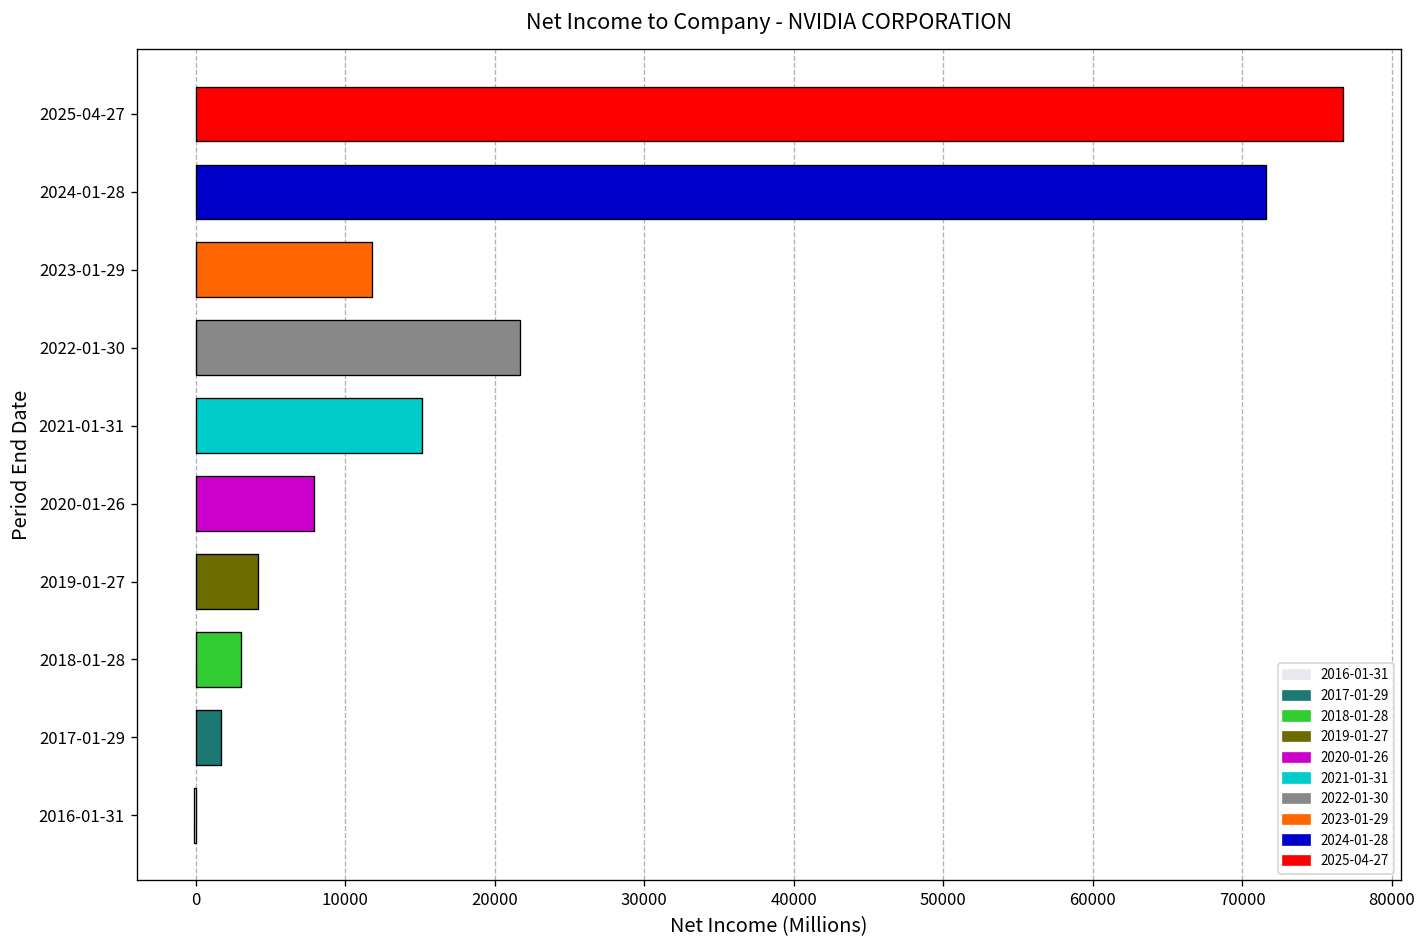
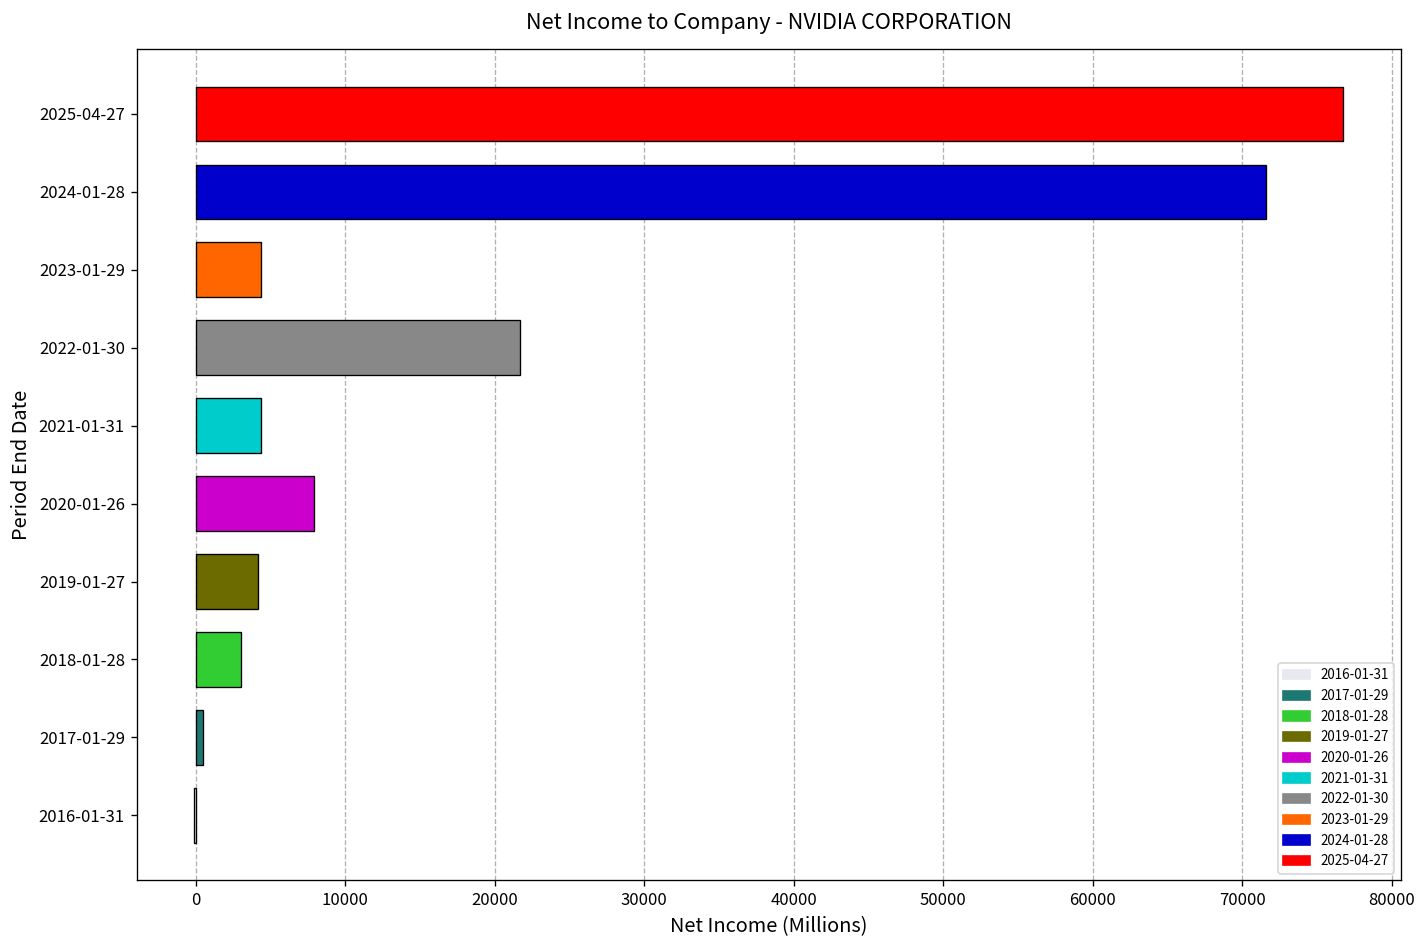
  {
    "2025-04-27": 76800,
    "2024-01-28": 71600,
-   "2023-01-29": 11800,
+   "2023-01-29": 4400,
    "2022-01-30": 21700,
-   "2021-01-31": 15100,
+   "2021-01-31": 4300,
    "2020-01-26": 7900,
    "2019-01-27": 4100,
    "2018-01-28": 3000,
-   "2017-01-29": 1700
+   "2017-01-29": 500
  }
